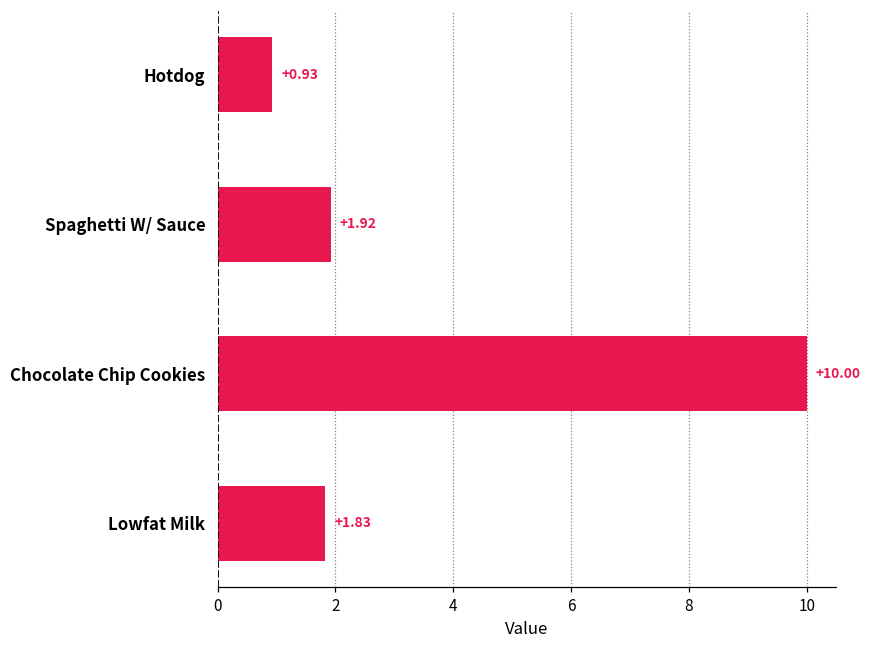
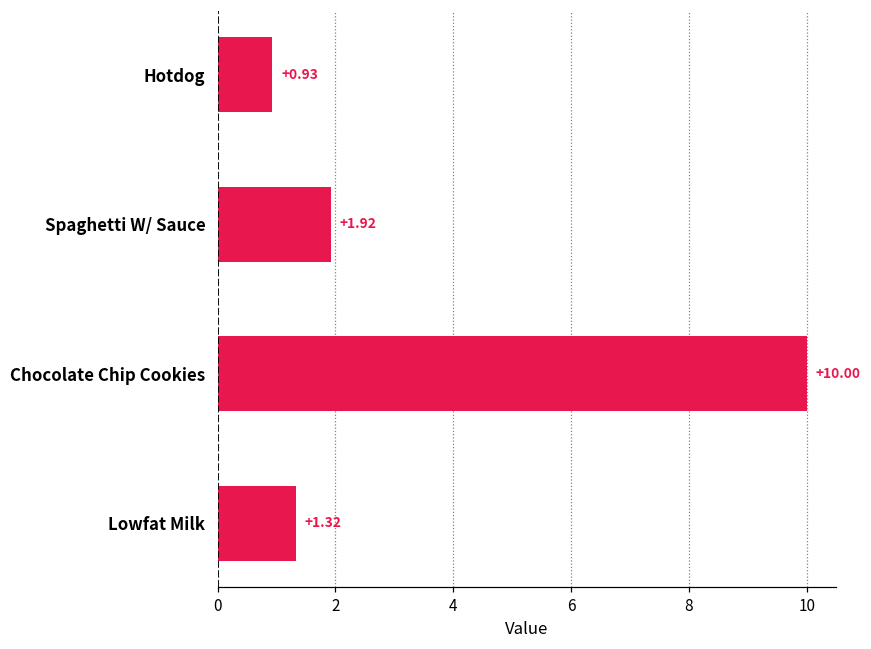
  {
    "Hotdog": "+0.93",
    "Spaghetti W/ Sauce": "+1.92",
    "Chocolate Chip Cookies": "+10.00",
-   "Lowfat Milk": "+1.83"
+   "Lowfat Milk": "+1.32"
  }
